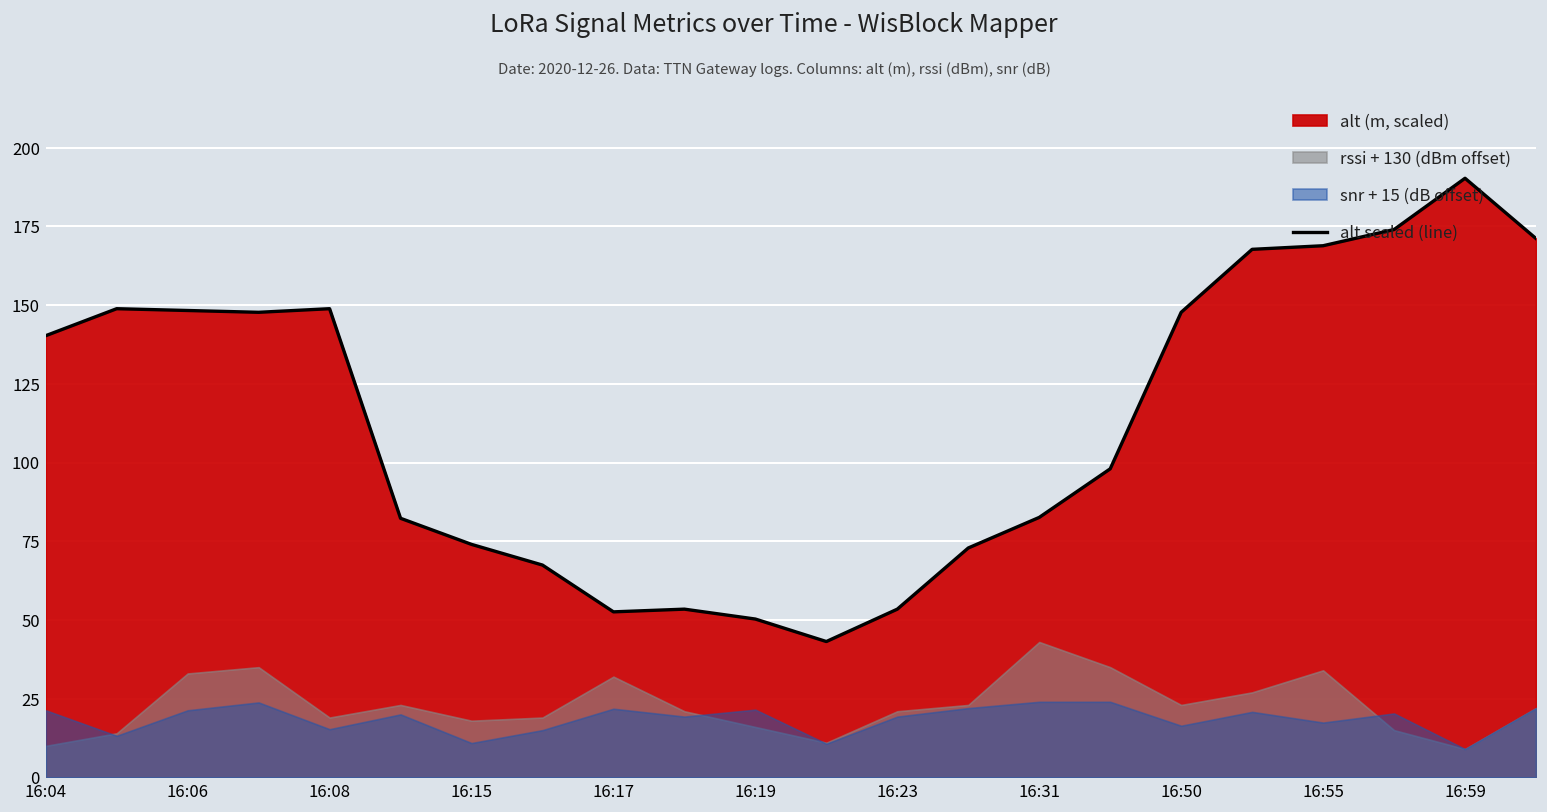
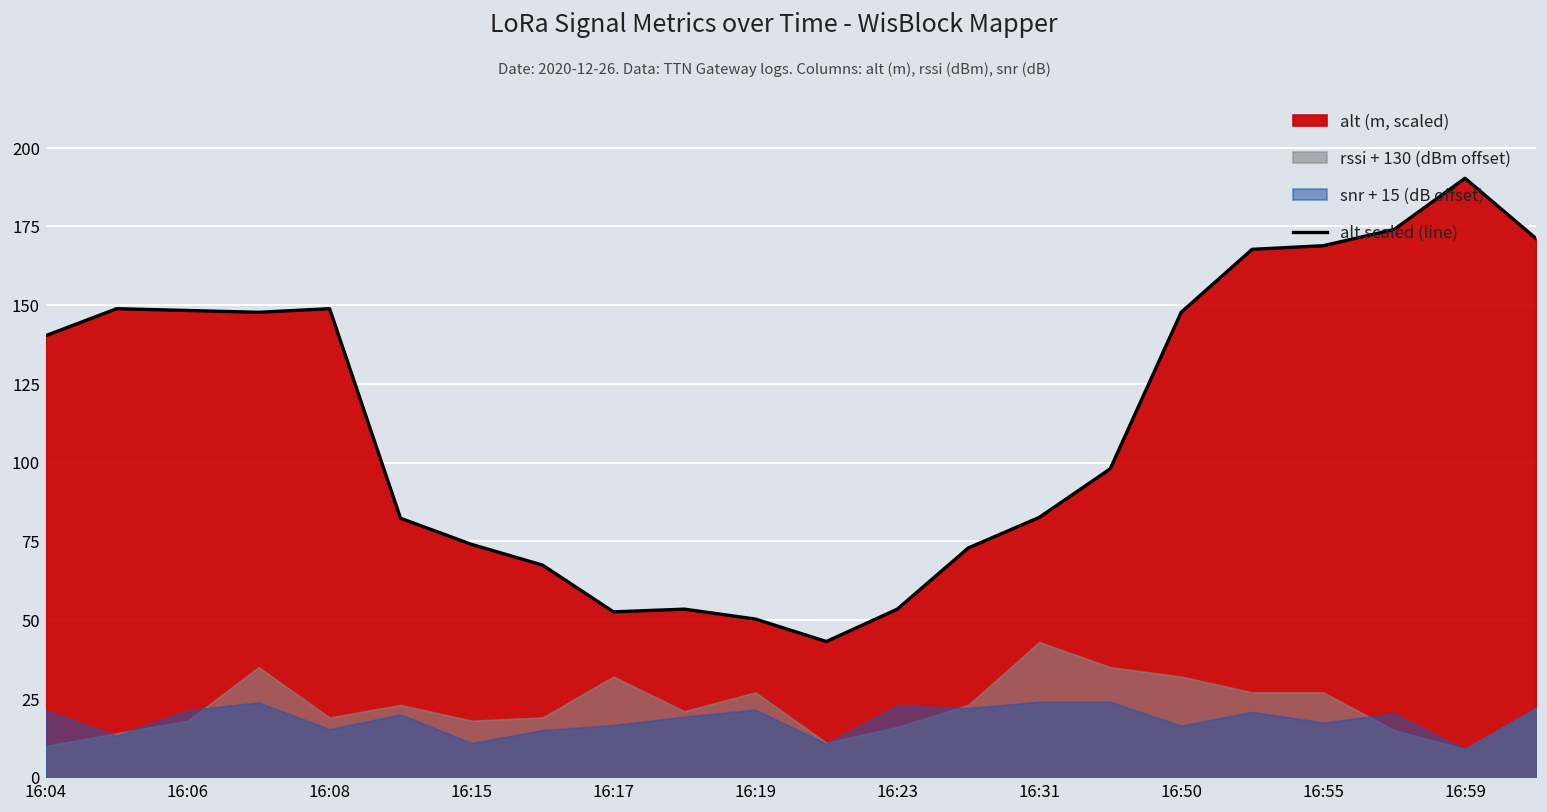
  {
    "alt (m, scaled)": {
      "16:04": 140,
      "16:06": 148,
      "16:08": 149,
      "16:15": 74,
      "16:17": 53,
      "16:19": 50,
      "16:23": 53,
      "16:31": 83,
      "16:50": 148,
      "16:55": 169,
      "16:59": 190
    },
    "rssi + 130 (dBm offset)": {
      "16:04": 10,
-     "16:06": 33,
+     "16:06": 18,
      "16:08": 19,
      "16:15": 18,
      "16:17": 32,
-     "16:19": 16,
-     "16:23": 21,
+     "16:19": 27,
+     "16:23": 16,
      "16:31": 43,
-     "16:50": 23,
-     "16:55": 34
+     "16:50": 32,
+     "16:55": 27
    },
    "snr + 15 (dB offset)": {
      "16:04": 21,
      "16:06": 21,
      "16:08": 15,
      "16:15": 11,
-     "16:17": 22,
+     "16:17": 17,
      "16:19": 22,
-     "16:23": 19,
+     "16:23": 23,
      "16:31": 24,
      "16:50": 16,
      "16:55": 17
    }
  }
